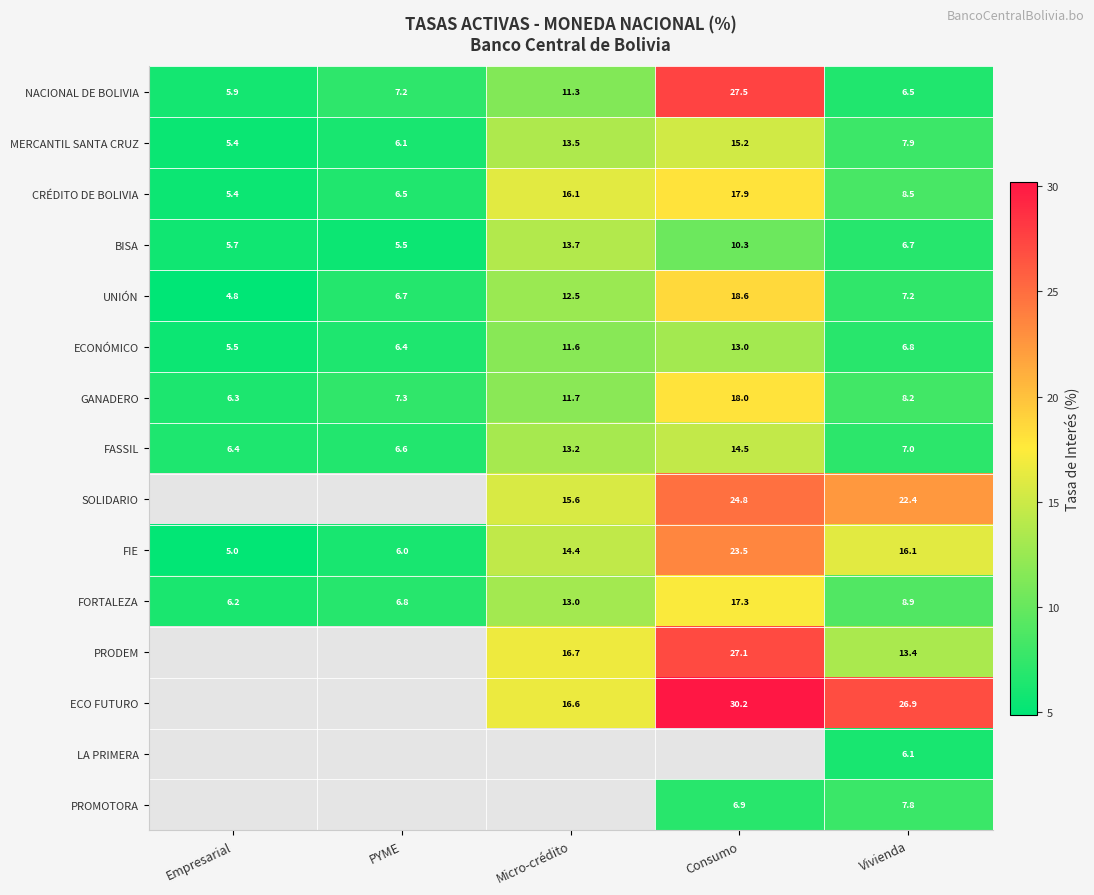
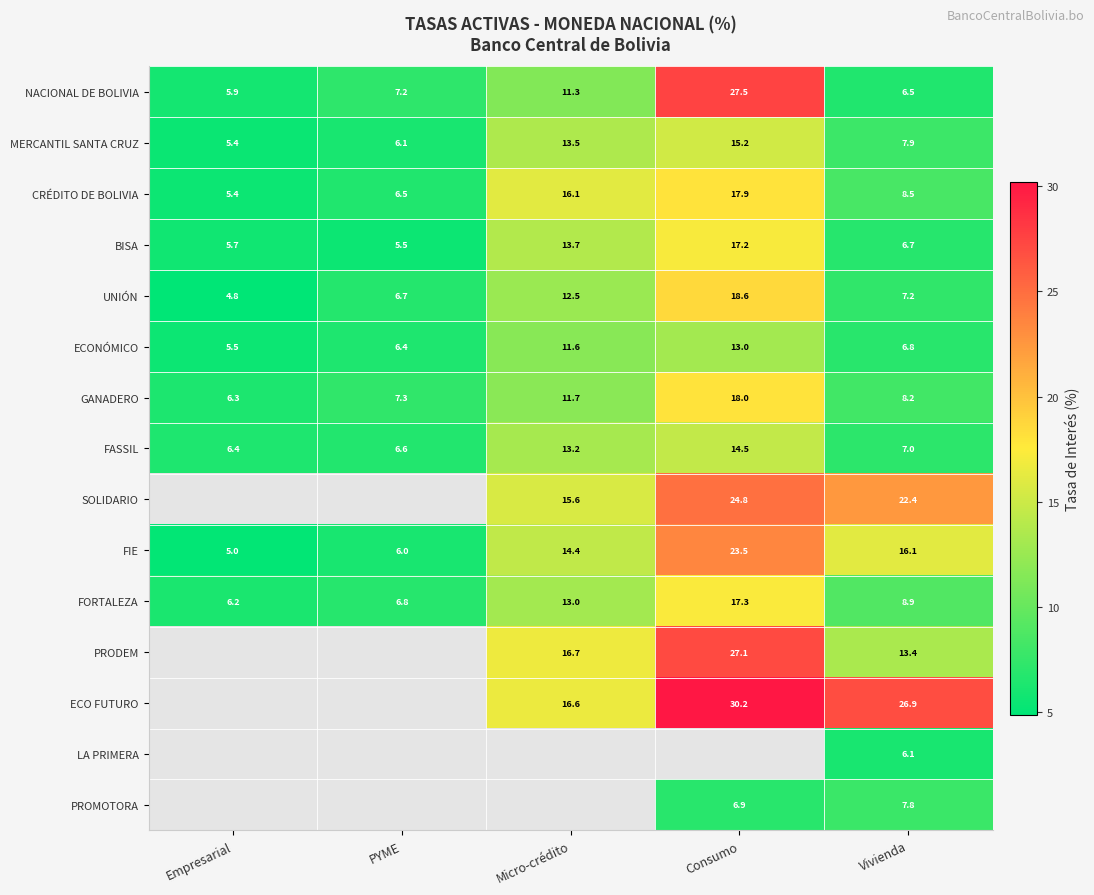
  {
    "NACIONAL DE BOLIVIA": {
      "Empresarial": 5.9,
      "PYME": 7.2,
      "Micro-crédito": 11.3,
      "Consumo": 27.5,
      "Vivienda": 6.5
    },
    "MERCANTIL SANTA CRUZ": {
      "Empresarial": 5.4,
      "PYME": 6.1,
      "Micro-crédito": 13.5,
      "Consumo": 15.2,
      "Vivienda": 7.9
    },
    "CRÉDITO DE BOLIVIA": {
      "Empresarial": 5.4,
      "PYME": 6.5,
      "Micro-crédito": 16.1,
      "Consumo": 17.9,
      "Vivienda": 8.5
    },
    "BISA": {
      "Empresarial": 5.7,
      "PYME": 5.5,
      "Micro-crédito": 13.7,
-     "Consumo": 10.3,
+     "Consumo": 17.2,
      "Vivienda": 6.7
    },
    "UNIÓN": {
      "Empresarial": 4.8,
      "PYME": 6.7,
      "Micro-crédito": 12.5,
      "Consumo": 18.6,
      "Vivienda": 7.2
    },
    "ECONÓMICO": {
      "Empresarial": 5.5,
      "PYME": 6.4,
      "Micro-crédito": 11.6,
      "Consumo": 13.0,
      "Vivienda": 6.8
    },
    "GANADERO": {
      "Empresarial": 6.3,
      "PYME": 7.3,
      "Micro-crédito": 11.7,
      "Consumo": 18.0,
      "Vivienda": 8.2
    },
    "FASSIL": {
      "Empresarial": 6.4,
      "PYME": 6.6,
      "Micro-crédito": 13.2,
      "Consumo": 14.5,
      "Vivienda": 7.0
    },
    "SOLIDARIO": {
      "Micro-crédito": 15.6,
      "Consumo": 24.8,
      "Vivienda": 22.4
    },
    "FIE": {
      "Empresarial": 5.0,
      "PYME": 6.0,
      "Micro-crédito": 14.4,
      "Consumo": 23.5,
      "Vivienda": 16.1
    },
    "FORTALEZA": {
      "Empresarial": 6.2,
      "PYME": 6.8,
      "Micro-crédito": 13.0,
      "Consumo": 17.3,
      "Vivienda": 8.9
    },
    "PRODEM": {
      "Micro-crédito": 16.7,
      "Consumo": 27.1,
      "Vivienda": 13.4
    },
    "ECO FUTURO": {
      "Micro-crédito": 16.6,
      "Consumo": 30.2,
      "Vivienda": 26.9
    },
    "LA PRIMERA": {
      "Vivienda": 6.1
    },
    "PROMOTORA": {
      "Consumo": 6.9,
      "Vivienda": 7.8
    }
  }
